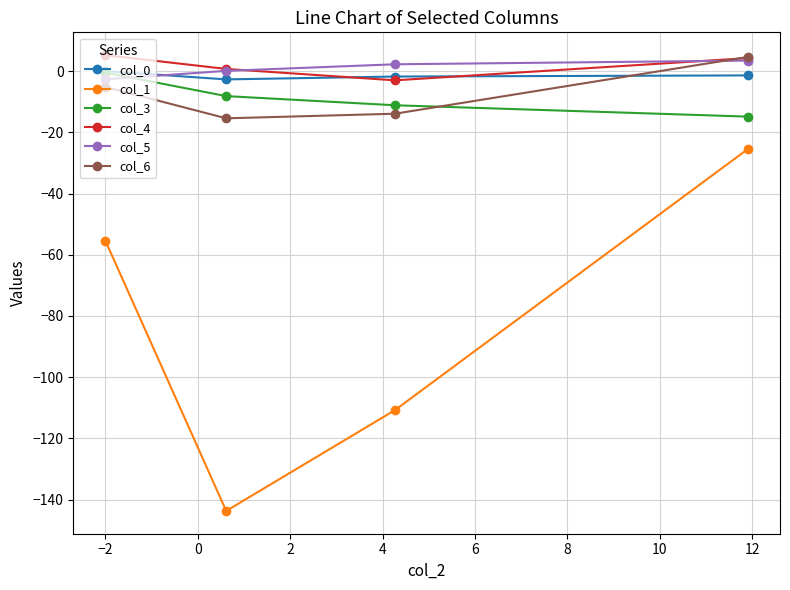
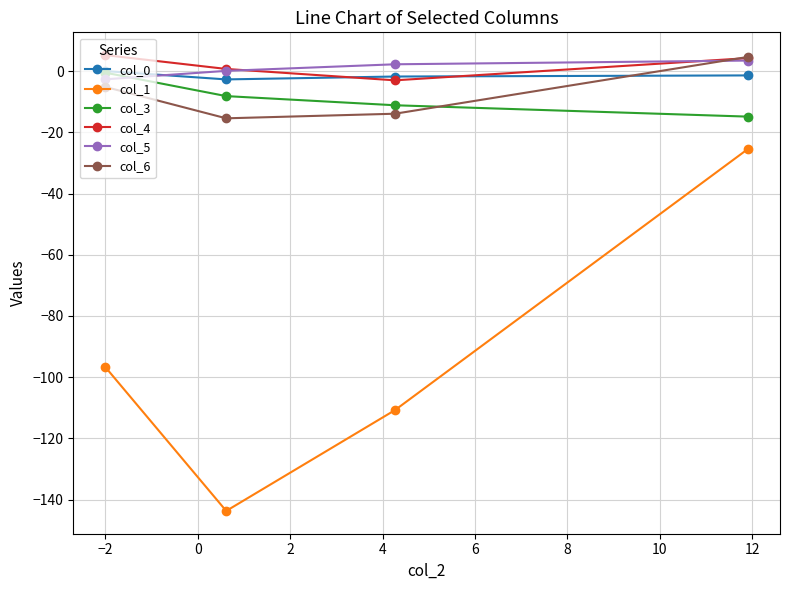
  {
    "col_1": {
-     "−2": -55
+     "−2": -97
    }
  }
